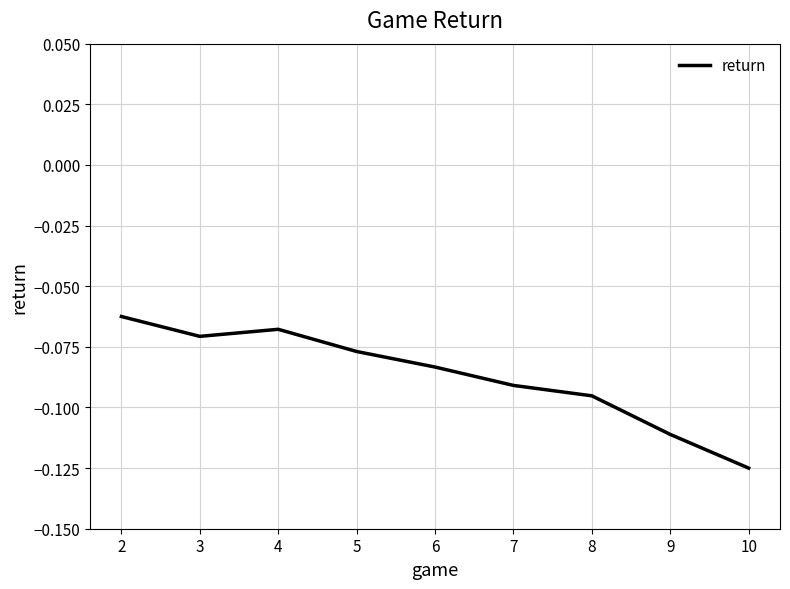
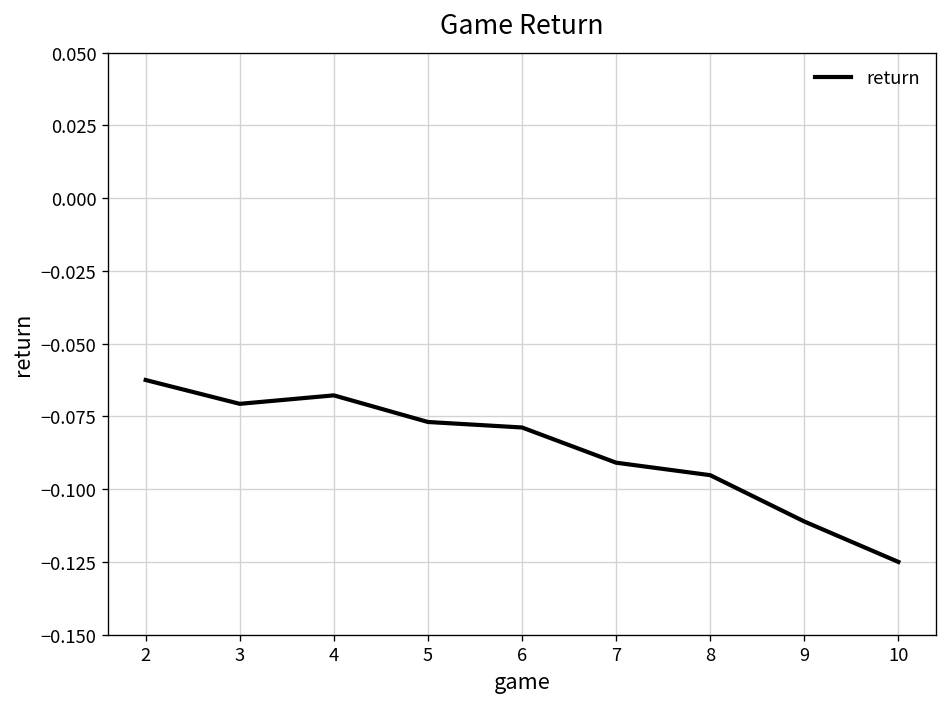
  {
    "2": -0.063,
    "3": -0.071,
    "4": -0.068,
    "5": -0.077,
-   "6": -0.083,
+   "6": -0.079,
    "7": -0.091,
    "8": -0.095,
    "9": -0.111,
    "10": -0.125
  }
